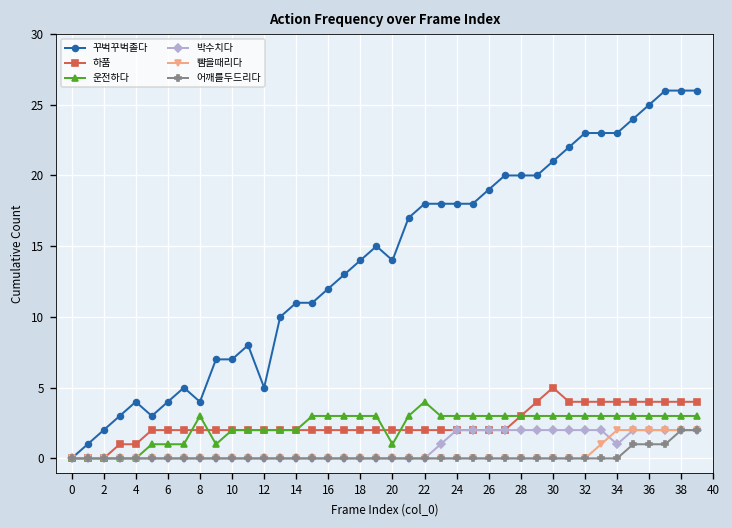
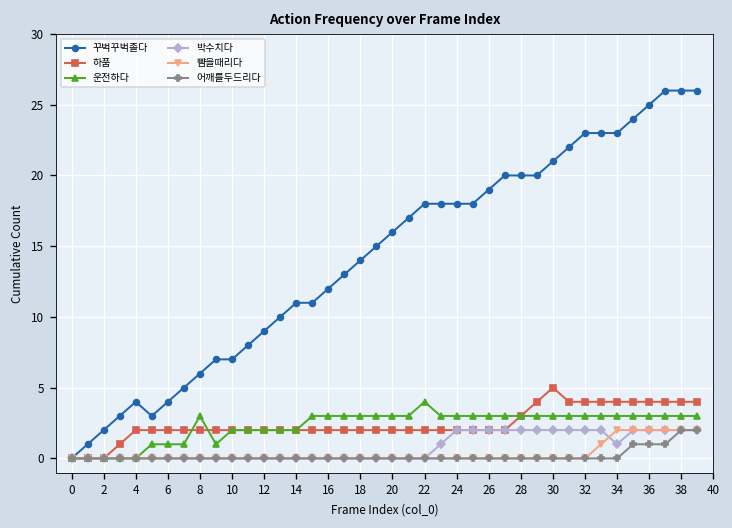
  {
    "꾸벅꾸벅졸다": {
      "2": 2,
      "4": 4,
      "6": 4,
-     "8": 4,
+     "8": 6,
      "10": 7,
-     "12": 5,
+     "12": 9,
      "14": 11,
      "16": 12,
      "18": 14,
-     "20": 14,
+     "20": 16,
      "22": 18,
      "24": 18,
      "26": 19,
      "28": 20,
      "30": 21,
      "32": 23,
      "34": 23,
      "36": 25,
      "38": 26
    },
    "하품": {
-     "4": 1,
+     "4": 2,
      "6": 2,
      "8": 2,
      "16": 2,
      "18": 2,
      "20": 2,
      "22": 2,
      "30": 5,
      "32": 4,
      "34": 4,
      "36": 4,
      "38": 4
    },
    "운전하다": {
      "6": 1,
      "8": 3,
      "16": 3,
      "18": 3,
-     "20": 1,
+     "20": 3,
      "22": 4,
      "24": 3,
      "26": 3,
      "30": 3,
      "32": 3,
      "34": 3,
      "36": 3,
      "38": 3
    },
    "박수치다": {
      "28": 2,
      "30": 2,
      "32": 2,
      "34": 1
    },
    "뺨을때리다": {
      "34": 2
    },
    "어깨를두드리다": {
      "34": 0,
      "36": 1
    }
  }
